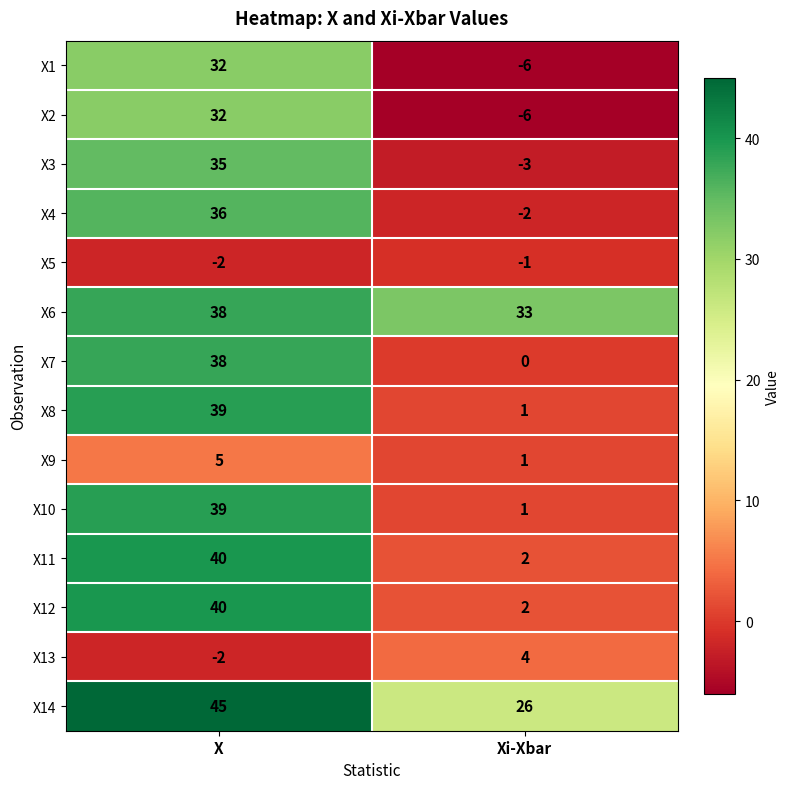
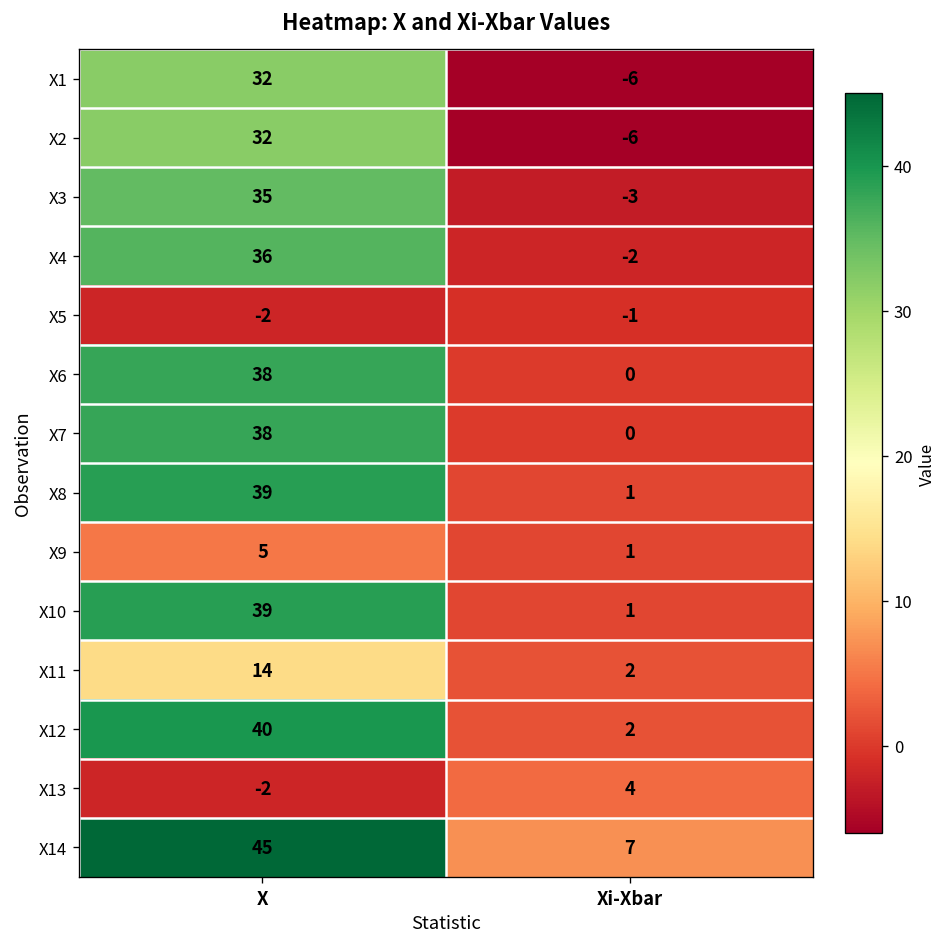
  {
    "X1": {
      "X": 32,
      "Xi-Xbar": -6
    },
    "X2": {
      "X": 32,
      "Xi-Xbar": -6
    },
    "X3": {
      "X": 35,
      "Xi-Xbar": -3
    },
    "X4": {
      "X": 36,
      "Xi-Xbar": -2
    },
    "X5": {
      "X": -2,
      "Xi-Xbar": -1
    },
    "X6": {
      "X": 38,
-     "Xi-Xbar": 33
+     "Xi-Xbar": 0
    },
    "X7": {
      "X": 38,
      "Xi-Xbar": 0
    },
    "X8": {
      "X": 39,
      "Xi-Xbar": 1
    },
    "X9": {
      "X": 5,
      "Xi-Xbar": 1
    },
    "X10": {
      "X": 39,
      "Xi-Xbar": 1
    },
    "X11": {
-     "X": 40,
+     "X": 14,
      "Xi-Xbar": 2
    },
    "X12": {
      "X": 40,
      "Xi-Xbar": 2
    },
    "X13": {
      "X": -2,
      "Xi-Xbar": 4
    },
    "X14": {
      "X": 45,
-     "Xi-Xbar": 26
+     "Xi-Xbar": 7
    }
  }
